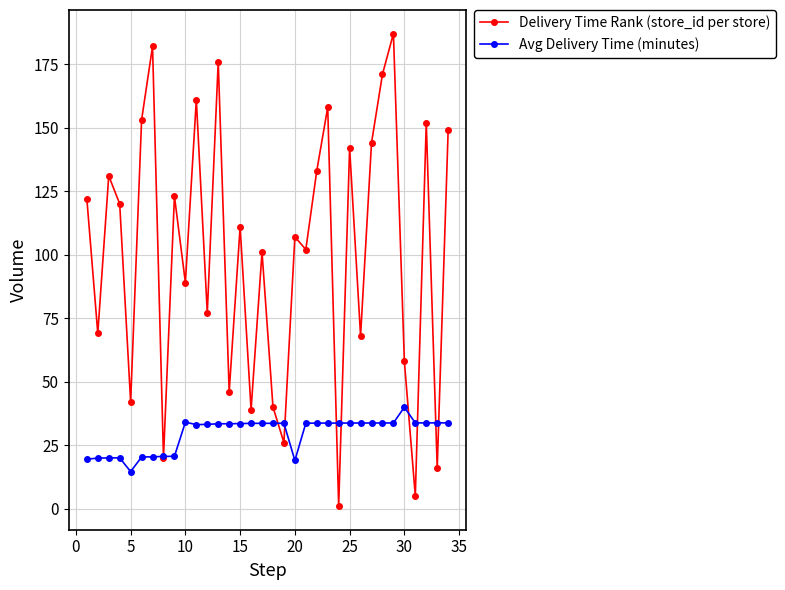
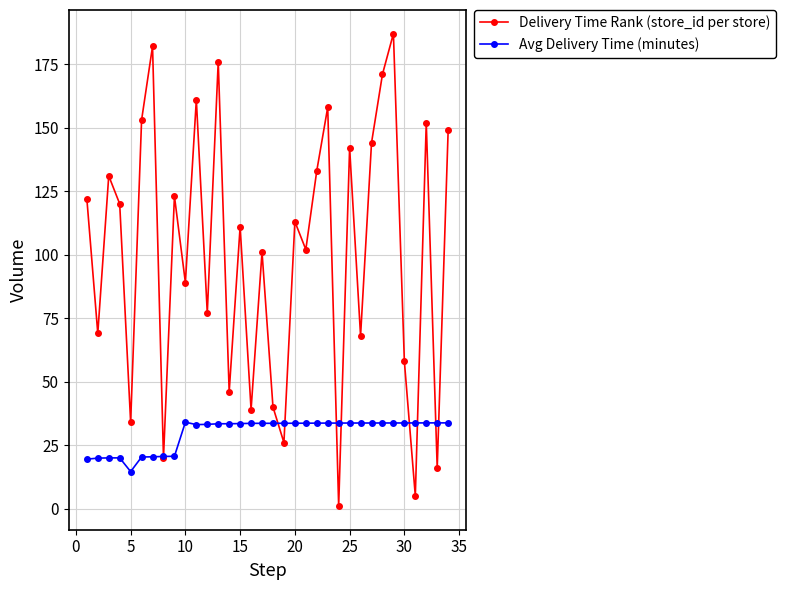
  {
    "Delivery Time Rank (store_id per store)": {
-     "5": 42,
+     "5": 34,
      "10": 89,
      "15": 111,
-     "20": 107,
+     "20": 113,
      "25": 142,
      "30": 58
    },
    "Avg Delivery Time (minutes)": {
      "5": 15,
      "10": 34,
      "15": 33,
-     "20": 19,
+     "20": 34,
      "25": 34,
-     "30": 40
+     "30": 34
    }
  }
